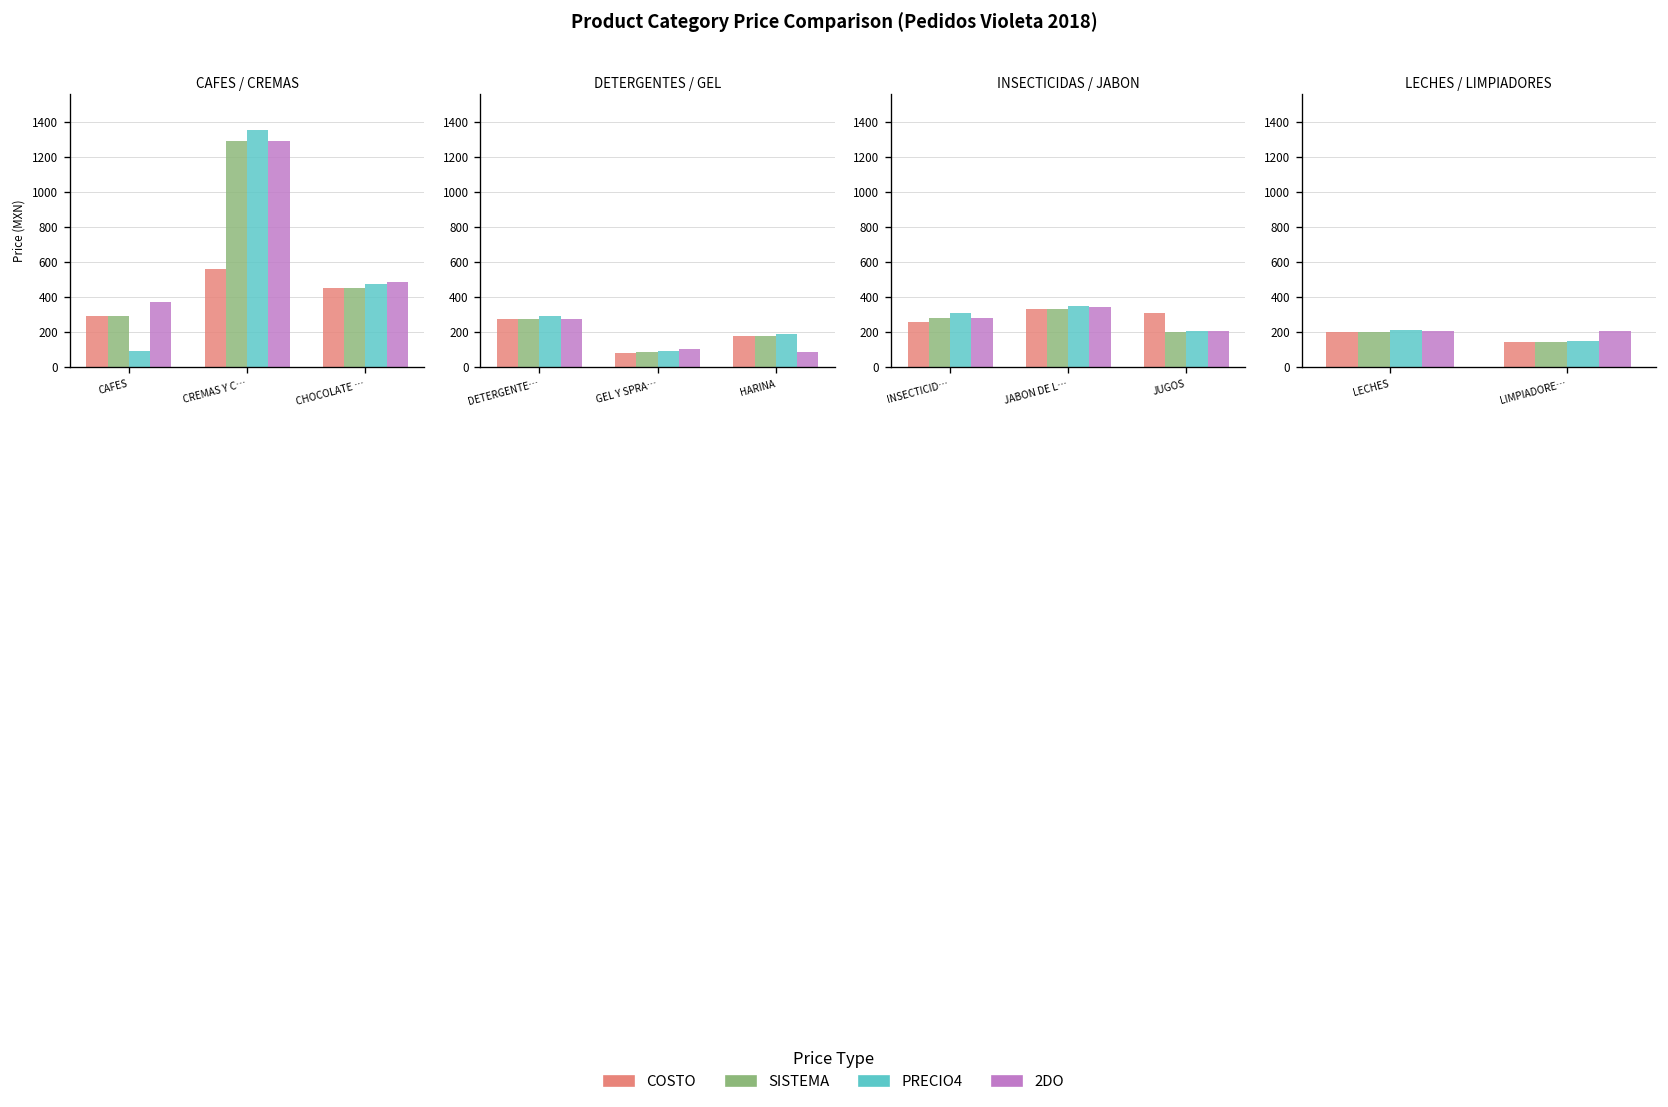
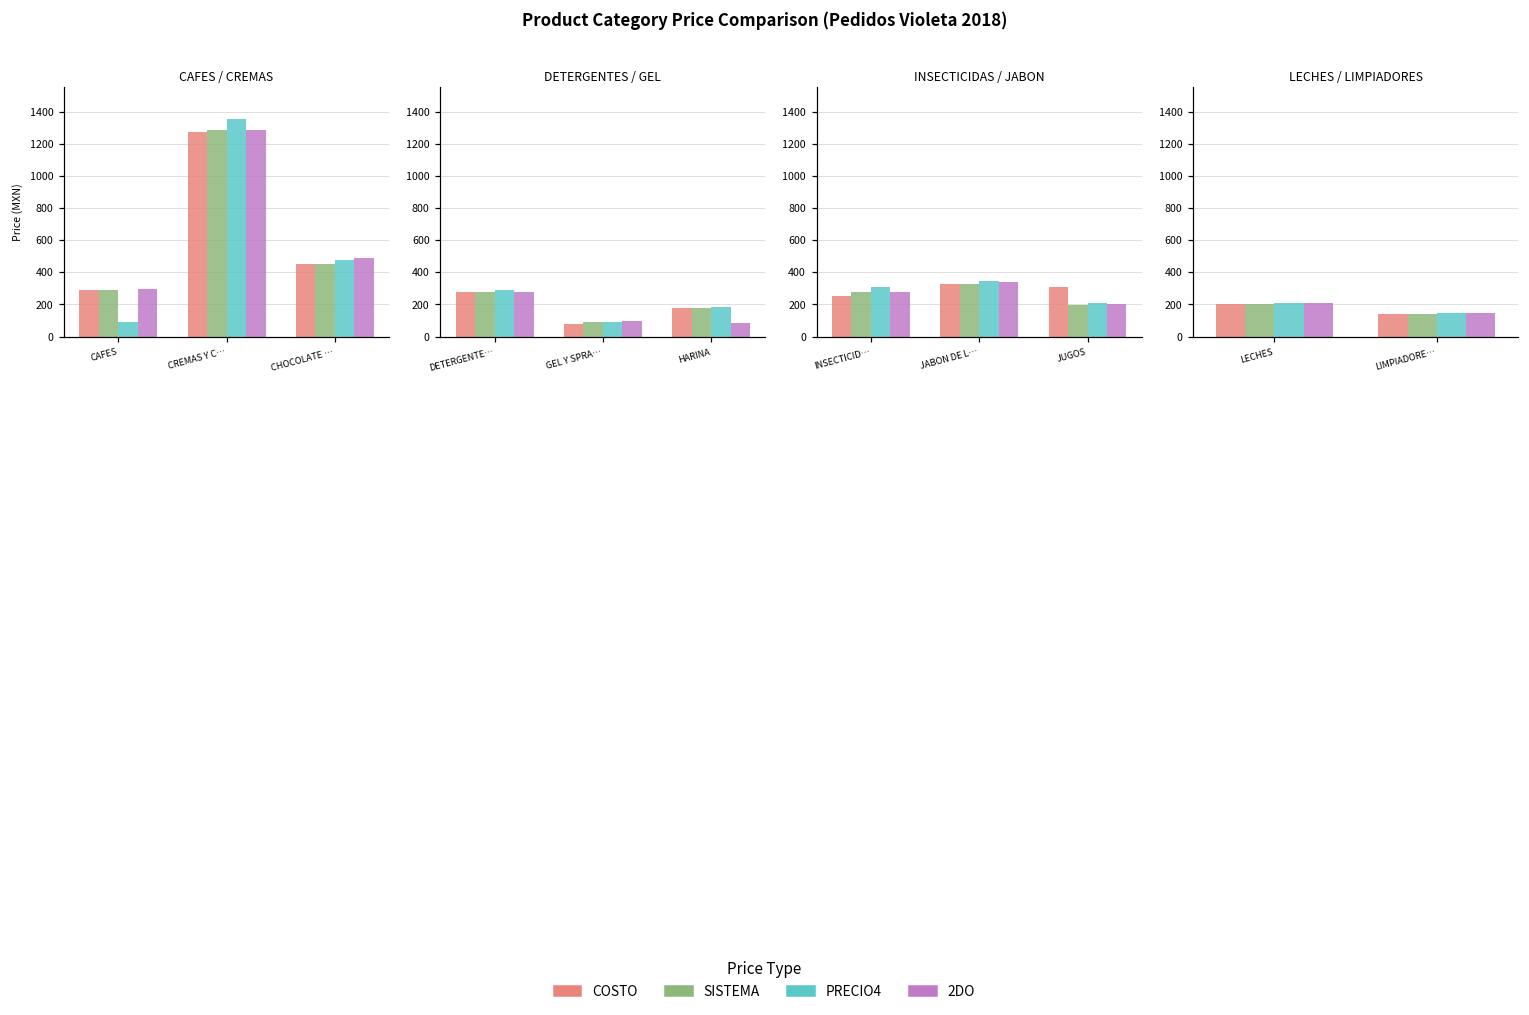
  {
    "CAFES / CREMAS": {
      "COSTO": {
        "CAFES": 290,
-       "CREMAS Y C…": 560,
+       "CREMAS Y C…": 1280,
        "CHOCOLATE …": 450
      },
      "SISTEMA": {
        "CAFES": 290,
        "CREMAS Y C…": 1290,
        "CHOCOLATE …": 450
      },
      "PRECIO4": {
        "CAFES": 90,
        "CREMAS Y C…": 1350,
        "CHOCOLATE …": 470
      },
      "2DO": {
-       "CAFES": 370,
+       "CAFES": 300,
        "CREMAS Y C…": 1290,
        "CHOCOLATE …": 490
      }
    },
    "DETERGENTES / GEL": {
      "COSTO": {
        "DETERGENTE…": 280,
        "GEL Y SPRA…": 80,
        "HARINA": 180
      },
      "SISTEMA": {
        "DETERGENTE…": 280,
        "GEL Y SPRA…": 90,
        "HARINA": 180
      },
      "PRECIO4": {
        "DETERGENTE…": 290,
        "GEL Y SPRA…": 90,
        "HARINA": 190
      },
      "2DO": {
        "DETERGENTE…": 280,
        "GEL Y SPRA…": 100,
        "HARINA": 80
      }
    },
    "INSECTICIDAS / JABON": {
      "COSTO": {
        "INSECTICID…": 250,
        "JABON DE L…": 330,
        "JUGOS": 310
      },
      "SISTEMA": {
        "INSECTICID…": 280,
        "JABON DE L…": 330,
        "JUGOS": 200
      },
      "PRECIO4": {
        "INSECTICID…": 310,
        "JABON DE L…": 350,
        "JUGOS": 210
      },
      "2DO": {
        "INSECTICID…": 280,
        "JABON DE L…": 340,
        "JUGOS": 200
      }
    },
    "LECHES / LIMPIADORES": {
      "COSTO": {
        "LECHES": 200,
        "LIMPIADORE…": 140
      },
      "SISTEMA": {
        "LECHES": 200,
        "LIMPIADORE…": 140
      },
      "PRECIO4": {
        "LECHES": 210,
        "LIMPIADORE…": 150
      },
      "2DO": {
        "LECHES": 210,
-       "LIMPIADORE…": 200
+       "LIMPIADORE…": 150
      }
    }
  }
